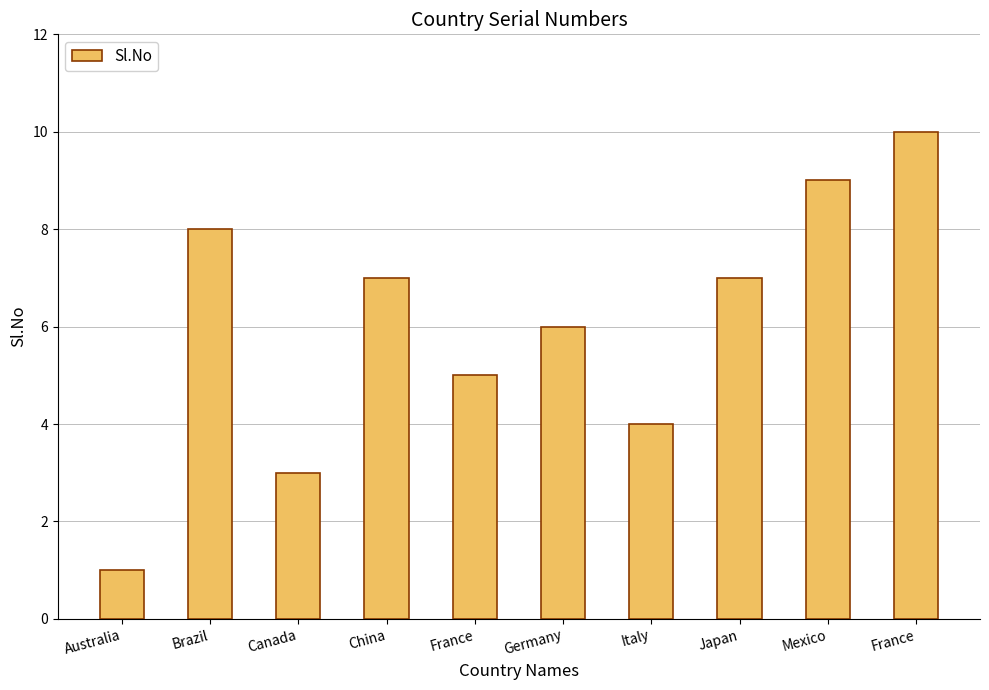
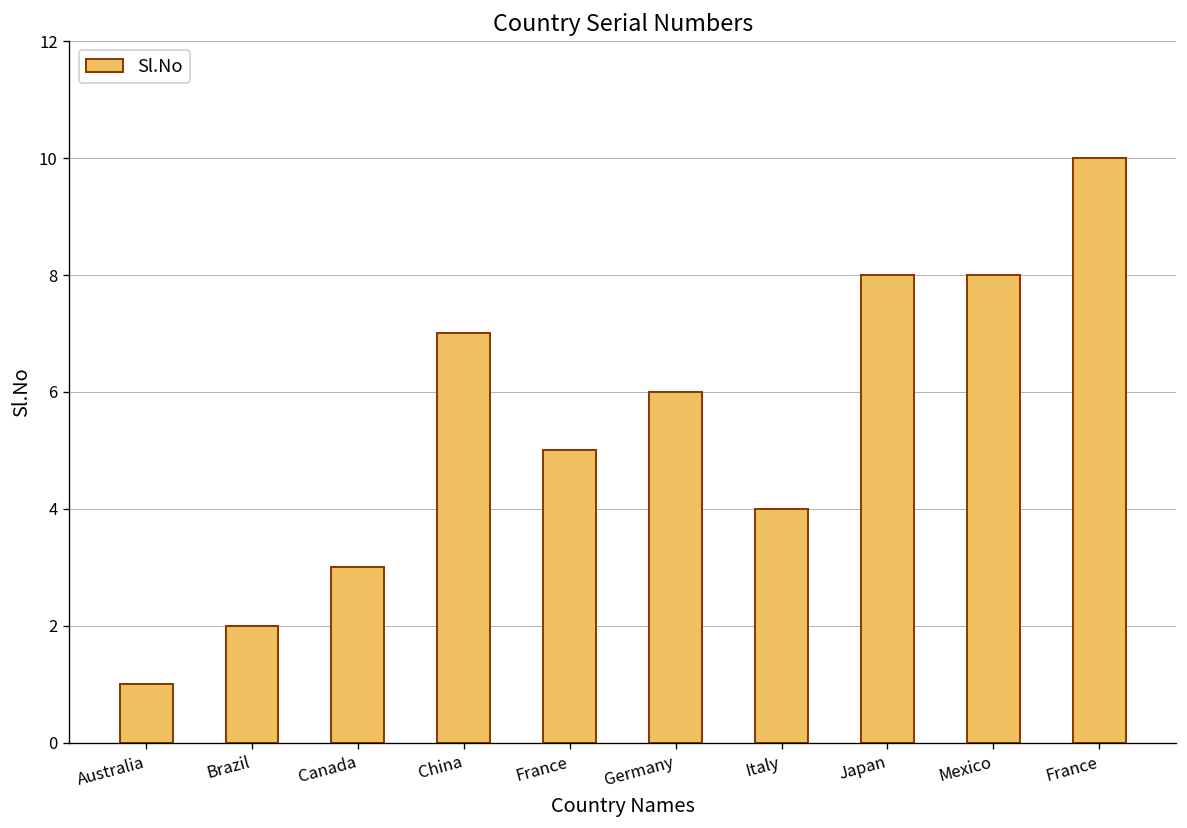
  {
    "Australia": 1,
-   "Brazil": 8,
+   "Brazil": 2,
    "Canada": 3,
    "China": 7,
    "Germany": 6,
    "Italy": 4,
-   "Japan": 7,
-   "Mexico": 9
+   "Japan": 8,
+   "Mexico": 8
  }
